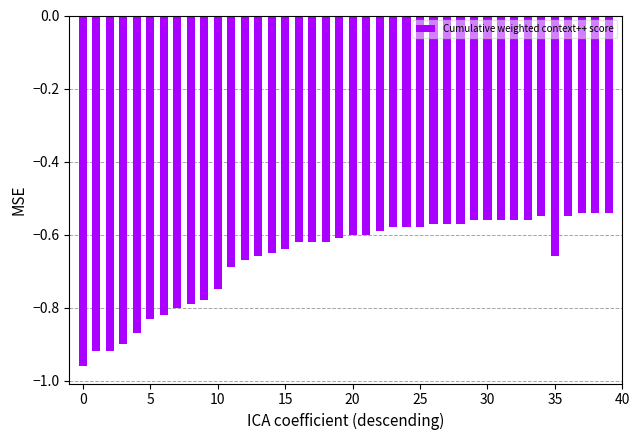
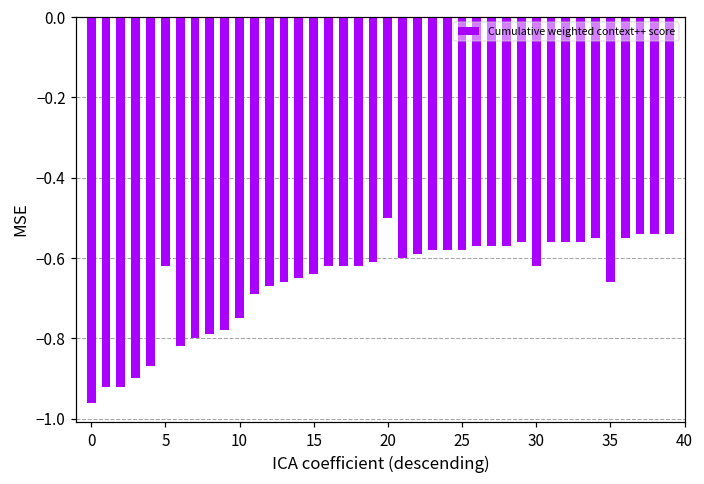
  {
    "0": -0.96,
-   "5": -0.83,
+   "5": -0.62,
    "10": -0.75,
    "15": -0.64,
-   "20": -0.6,
+   "20": -0.5,
    "25": -0.58,
-   "30": -0.56,
+   "30": -0.62,
    "35": -0.66
  }
